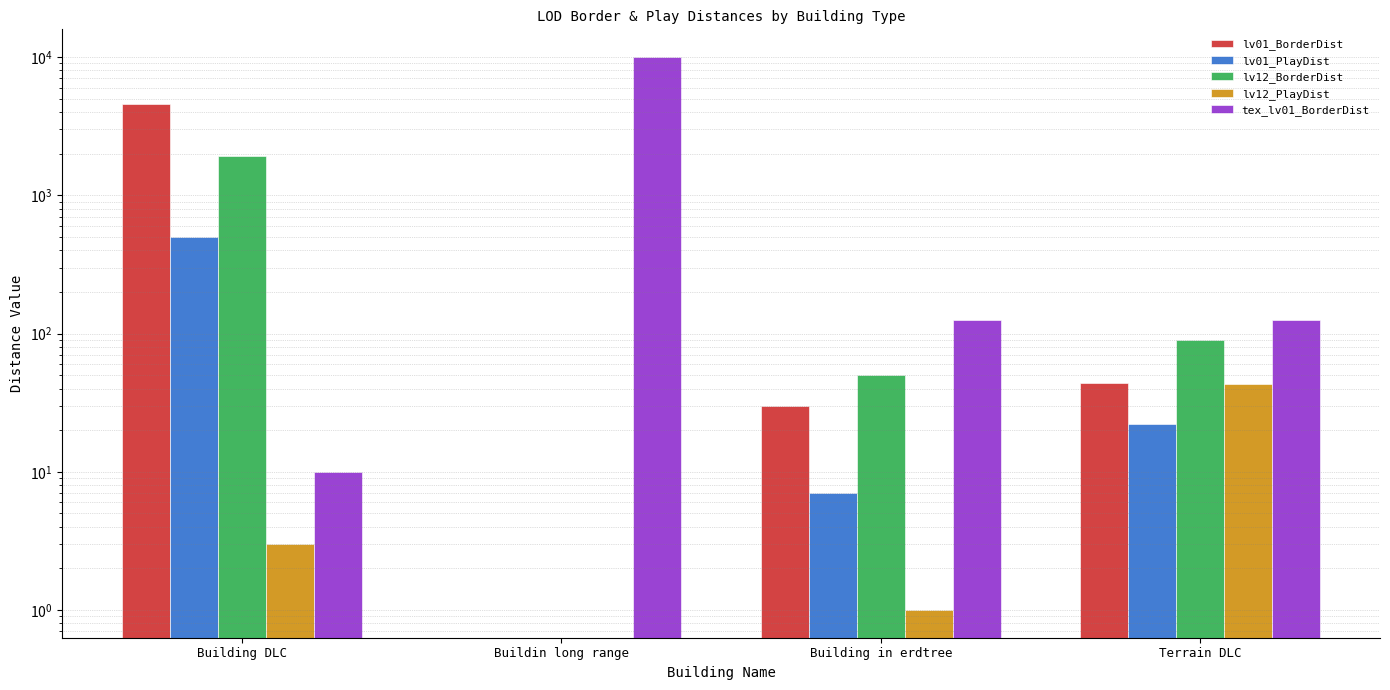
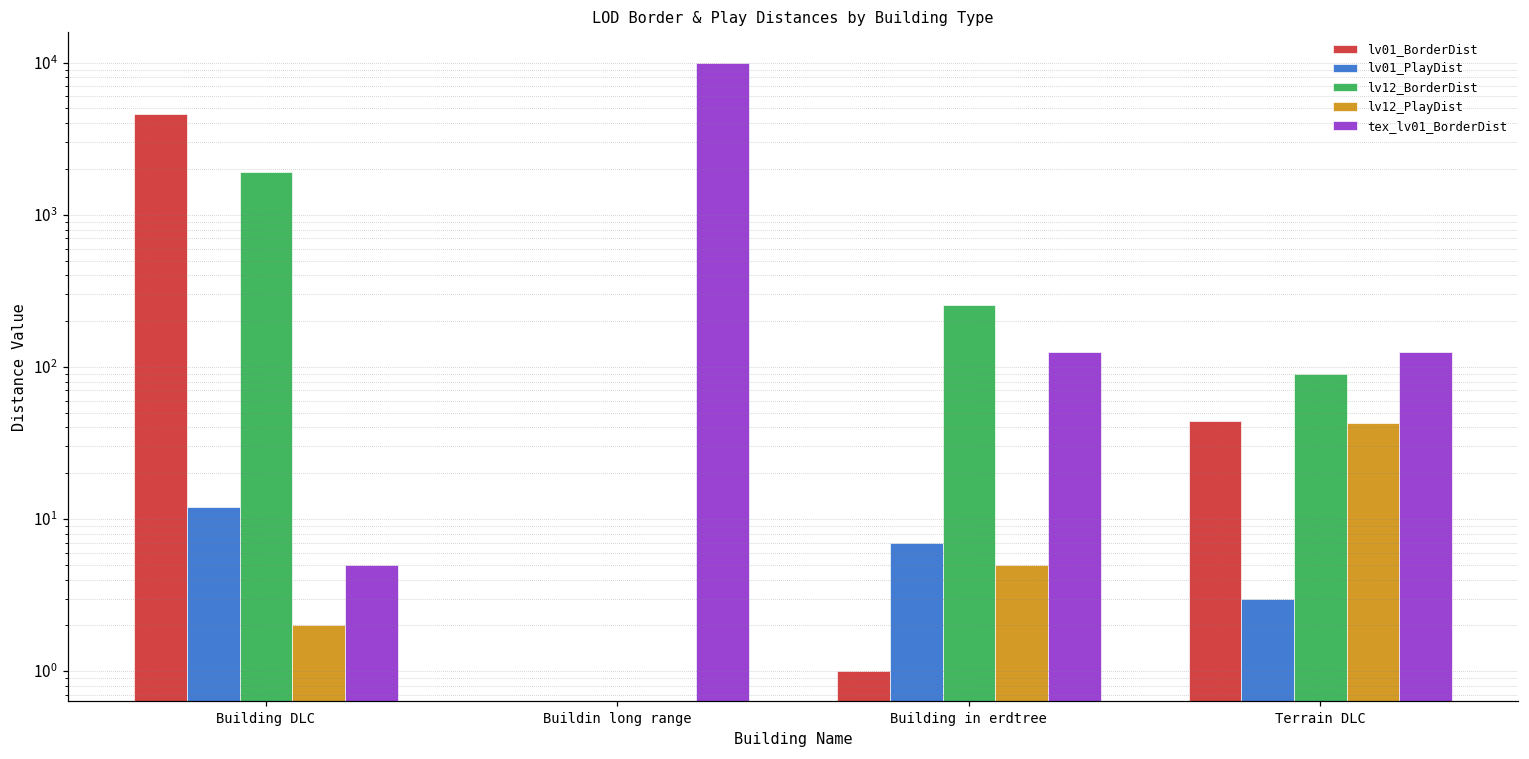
  {
    "lv01_BorderDist": {
      "Building DLC": 4600,
-     "Building in erdtree": 30,
+     "Building in erdtree": 1,
      "Terrain DLC": 44
    },
    "lv01_PlayDist": {
-     "Building DLC": 500,
+     "Building DLC": 12,
      "Building in erdtree": 7,
-     "Terrain DLC": 22
+     "Terrain DLC": 3
    },
    "lv12_BorderDist": {
      "Building DLC": 1900,
-     "Building in erdtree": 50,
+     "Building in erdtree": 250,
      "Terrain DLC": 90
    },
    "lv12_PlayDist": {
-     "Building DLC": 3,
-     "Building in erdtree": 1,
+     "Building DLC": 2,
+     "Building in erdtree": 5,
      "Terrain DLC": 43
    },
    "tex_lv01_BorderDist": {
-     "Building DLC": 10,
+     "Building DLC": 5,
      "Buildin long range": 10000,
      "Building in erdtree": 130,
      "Terrain DLC": 130
    }
  }
